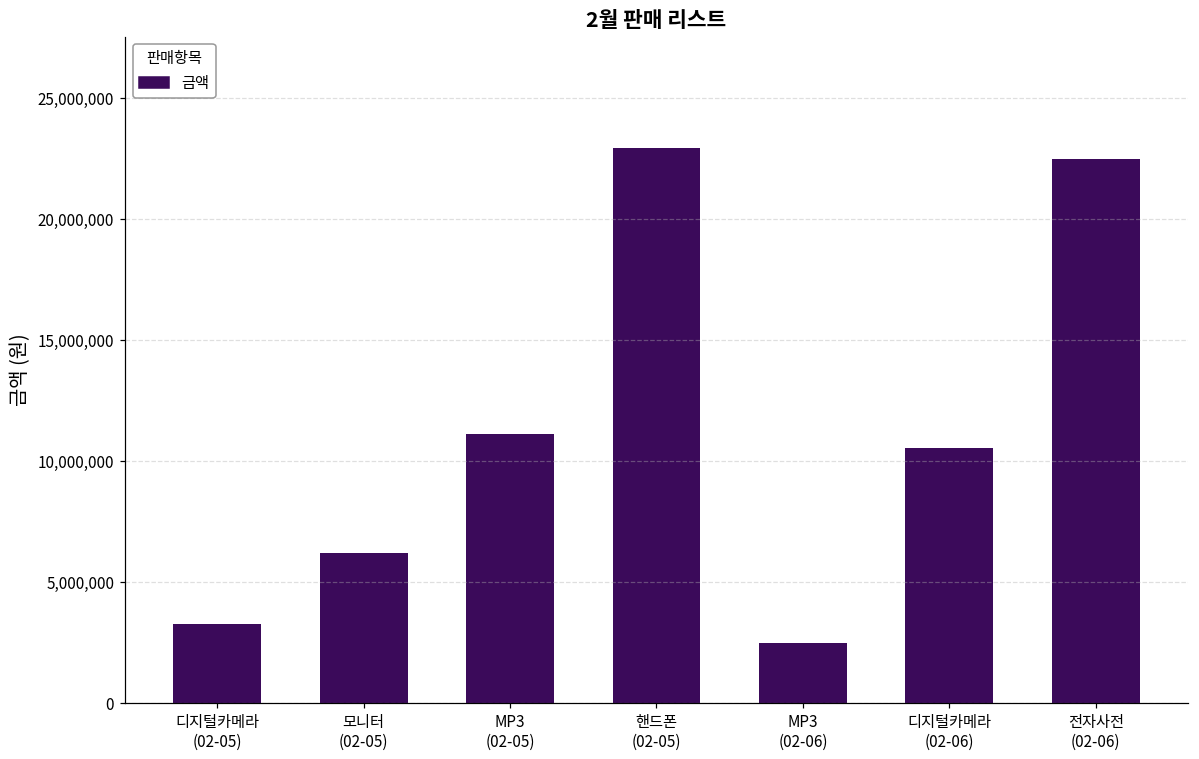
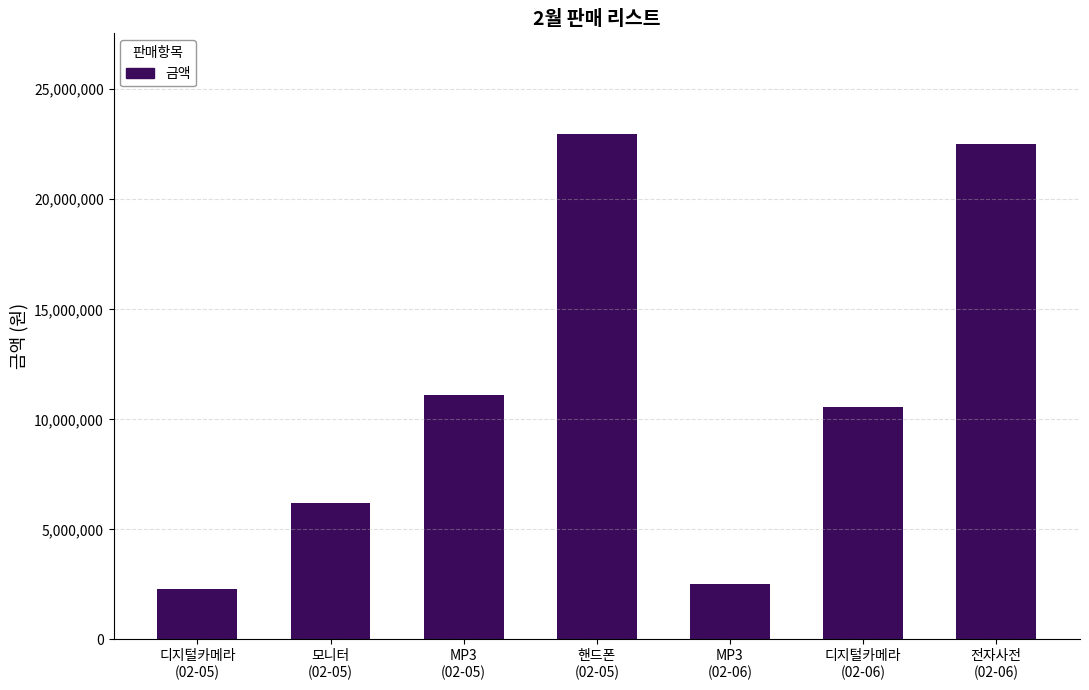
  {
-   "디지털카메라 (02-05)": "3,300,000",
+   "디지털카메라 (02-05)": "2,300,000",
    "모니터 (02-05)": "6,200,000",
    "MP3 (02-05)": "11,100,000",
    "핸드폰 (02-05)": "23,000,000",
    "MP3 (02-06)": "2,500,000",
    "디지털카메라 (02-06)": "10,500,000",
    "전자사전 (02-06)": "22,500,000"
  }
